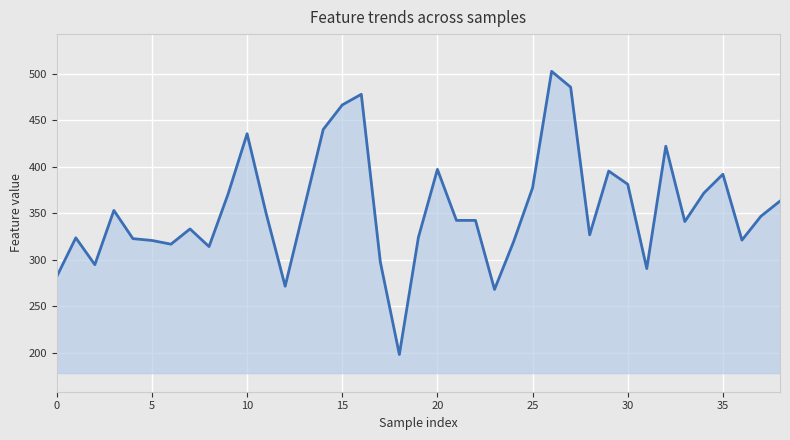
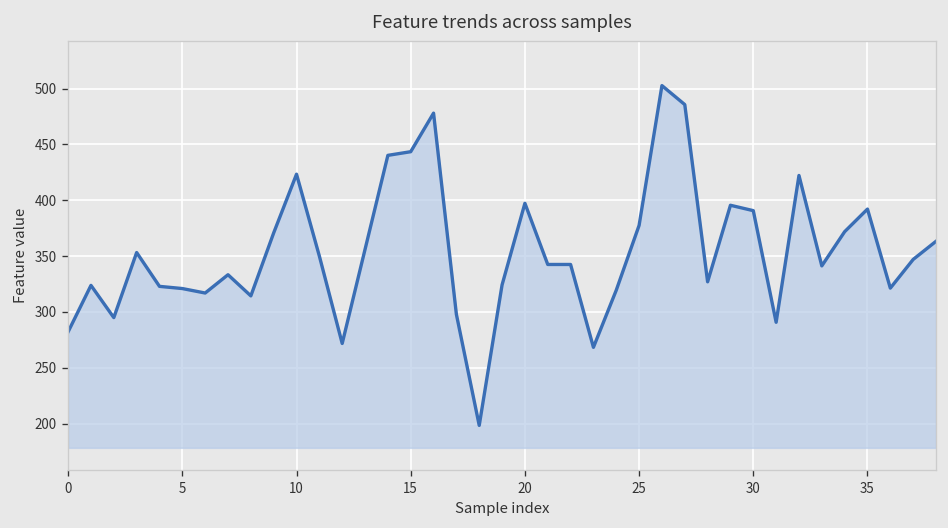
  {
    "0": 280,
    "5": 320,
-   "10": 440,
-   "15": 470,
+   "10": 420,
+   "15": 440,
    "20": 400,
    "25": 380,
-   "30": 380,
+   "30": 390,
    "35": 390
  }
